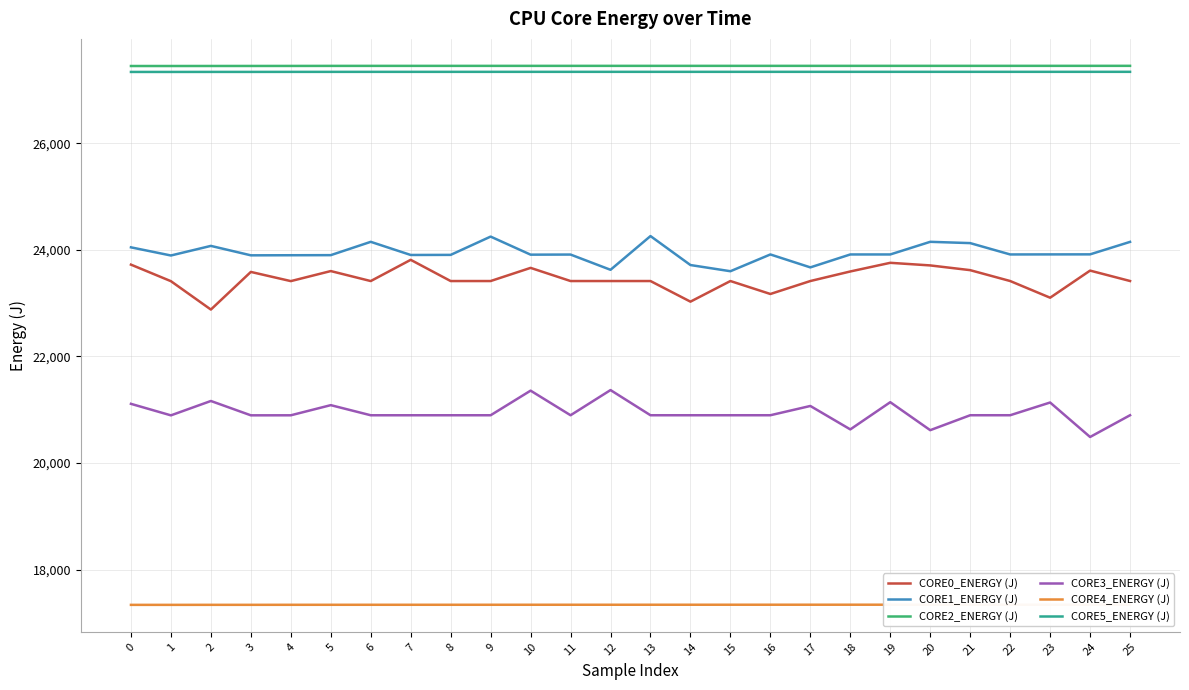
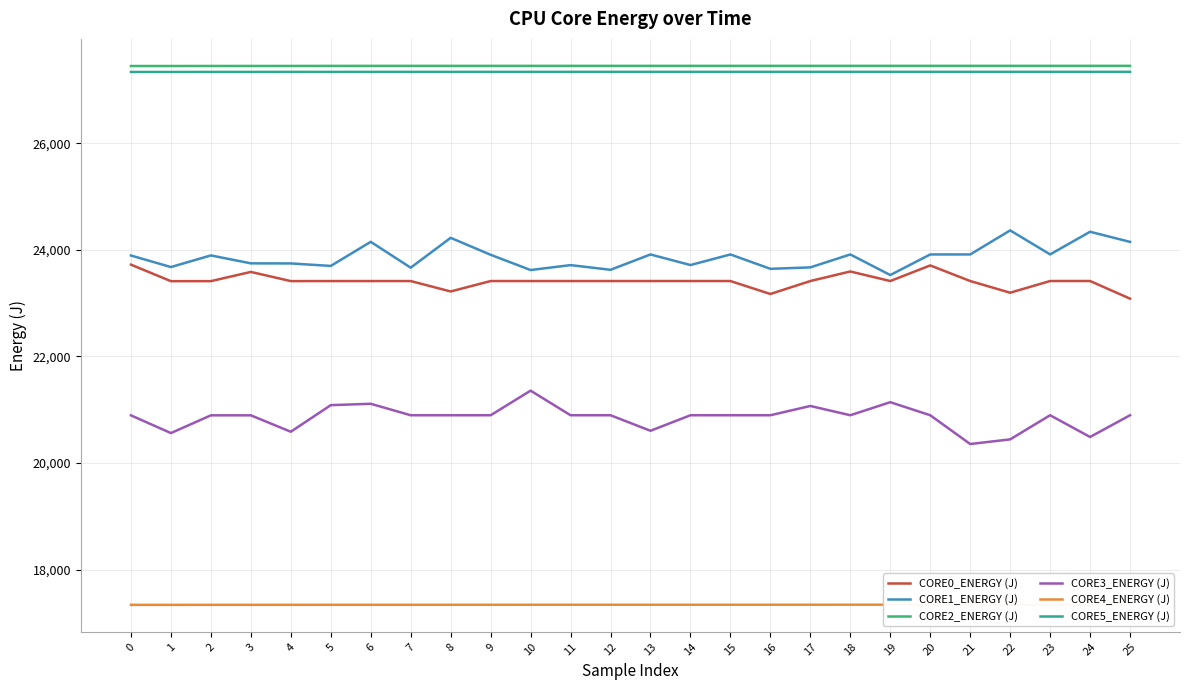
  {
    "CORE0_ENERGY (J)": {
      "0": "23,700",
      "1": "23,400",
-     "2": "22,900",
+     "2": "23,400",
      "3": "23,600",
      "4": "23,400",
-     "5": "23,600",
+     "5": "23,400",
      "6": "23,400",
-     "7": "23,800",
-     "8": "23,400",
+     "7": "23,400",
+     "8": "23,200",
      "9": "23,400",
-     "10": "23,700",
+     "10": "23,400",
      "11": "23,400",
      "12": "23,400",
      "13": "23,400",
-     "14": "23,000",
+     "14": "23,400",
      "15": "23,400",
      "16": "23,200",
      "17": "23,400",
      "18": "23,600",
-     "19": "23,800",
+     "19": "23,400",
      "20": "23,700",
-     "21": "23,600",
-     "22": "23,400",
-     "23": "23,100",
-     "24": "23,600",
-     "25": "23,400"
+     "21": "23,400",
+     "22": "23,200",
+     "23": "23,400",
+     "24": "23,400",
+     "25": "23,100"
    },
    "CORE1_ENERGY (J)": {
-     "0": "24,000",
-     "1": "23,900",
-     "2": "24,100",
-     "3": "23,900",
-     "4": "23,900",
-     "5": "23,900",
+     "0": "23,900",
+     "1": "23,700",
+     "2": "23,900",
+     "3": "23,700",
+     "4": "23,700",
+     "5": "23,700",
      "6": "24,100",
-     "7": "23,900",
-     "8": "23,900",
-     "9": "24,200",
-     "10": "23,900",
-     "11": "23,900",
+     "7": "23,700",
+     "8": "24,200",
+     "9": "23,900",
+     "10": "23,600",
+     "11": "23,700",
      "12": "23,600",
-     "13": "24,300",
+     "13": "23,900",
      "14": "23,700",
-     "15": "23,600",
-     "16": "23,900",
+     "15": "23,900",
+     "16": "23,600",
      "17": "23,700",
      "18": "23,900",
-     "19": "23,900",
-     "20": "24,100",
-     "21": "24,100",
-     "22": "23,900",
+     "19": "23,500",
+     "20": "23,900",
+     "21": "23,900",
+     "22": "24,400",
      "23": "23,900",
-     "24": "23,900",
+     "24": "24,300",
      "25": "24,100"
    },
    "CORE3_ENERGY (J)": {
-     "0": "21,100",
-     "1": "20,900",
-     "2": "21,200",
+     "0": "20,900",
+     "1": "20,600",
+     "2": "20,900",
      "3": "20,900",
-     "4": "20,900",
+     "4": "20,600",
      "5": "21,100",
-     "6": "20,900",
+     "6": "21,100",
      "7": "20,900",
      "8": "20,900",
      "9": "20,900",
      "10": "21,400",
      "11": "20,900",
-     "12": "21,400",
-     "13": "20,900",
+     "12": "20,900",
+     "13": "20,600",
      "14": "20,900",
      "15": "20,900",
      "16": "20,900",
      "17": "21,100",
-     "18": "20,600",
+     "18": "20,900",
      "19": "21,100",
-     "20": "20,600",
-     "21": "20,900",
-     "22": "20,900",
-     "23": "21,100",
+     "20": "20,900",
+     "21": "20,400",
+     "22": "20,400",
+     "23": "20,900",
      "24": "20,500",
      "25": "20,900"
    },
    "CORE4_ENERGY (J)": {
      "0": "17,300",
      "1": "17,300",
      "2": "17,300",
      "3": "17,300",
      "4": "17,300",
      "5": "17,300",
      "6": "17,300",
      "7": "17,300",
      "8": "17,300",
      "9": "17,300",
      "10": "17,300",
      "11": "17,300",
      "12": "17,300",
      "13": "17,300",
      "14": "17,300",
      "15": "17,300",
      "16": "17,300",
      "17": "17,300",
      "18": "17,300"
    }
  }
